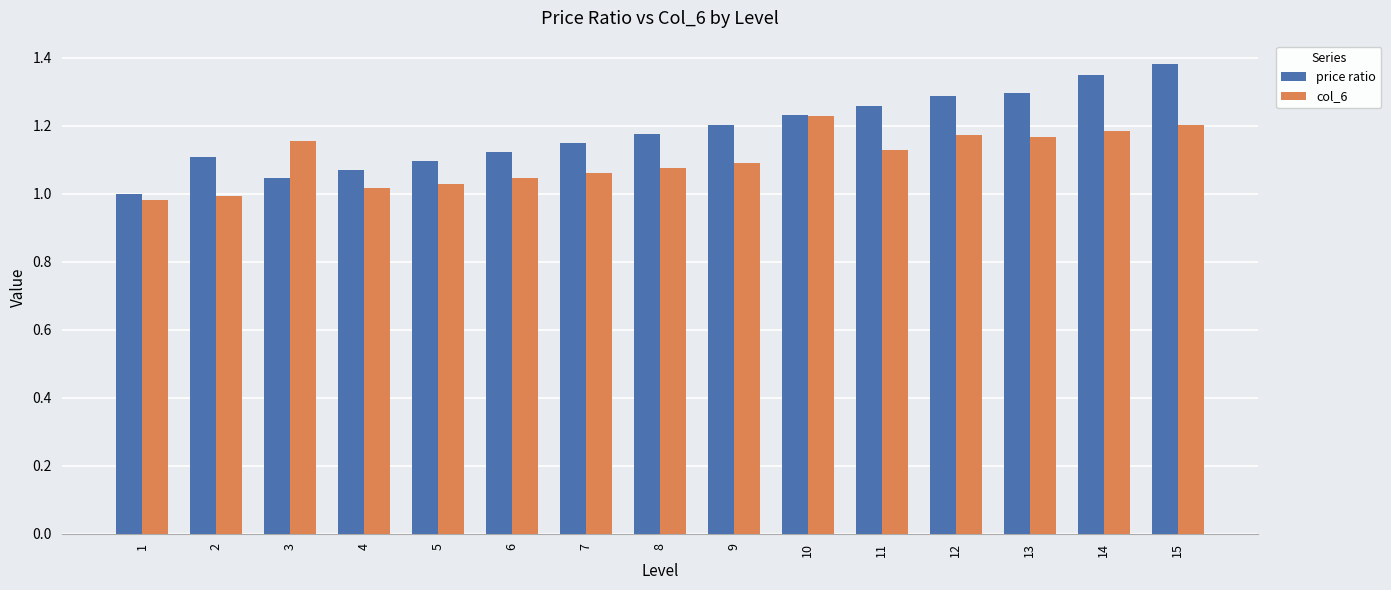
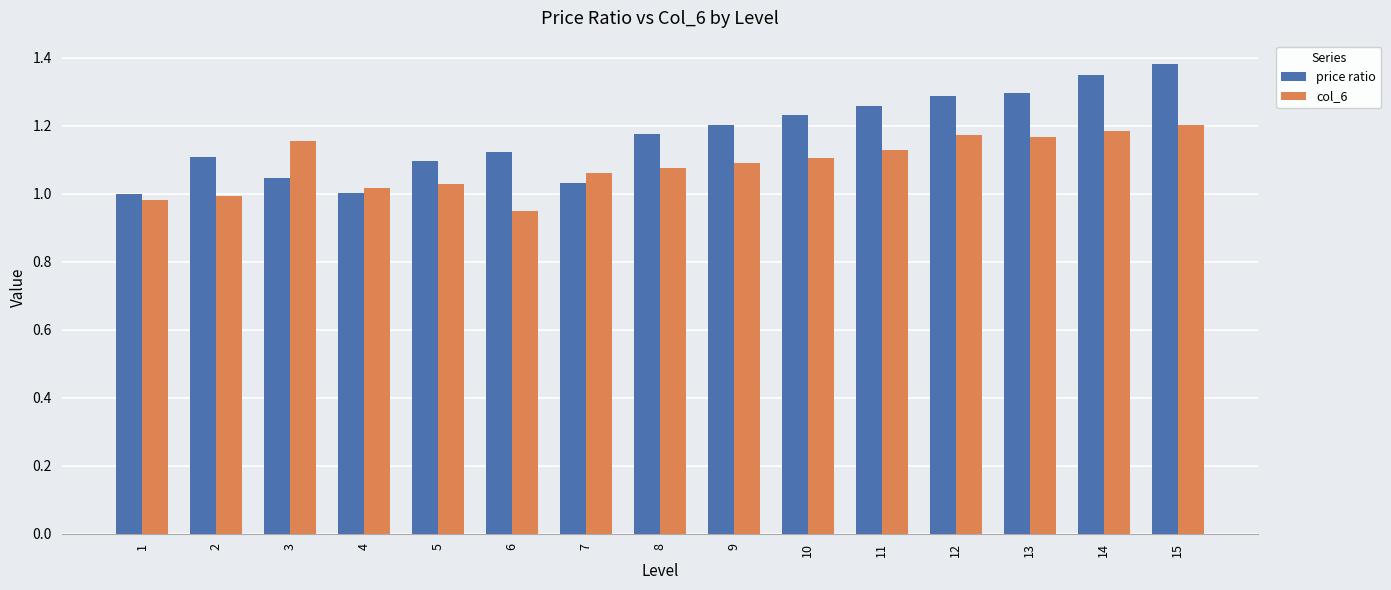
  {
    "price ratio": {
      "1": 1.00,
      "2": 1.11,
      "3": 1.05,
-     "4": 1.07,
+     "4": 1.00,
      "5": 1.10,
      "6": 1.12,
-     "7": 1.15,
+     "7": 1.03,
      "8": 1.18,
      "9": 1.20,
      "10": 1.23,
      "11": 1.26,
      "12": 1.29,
      "13": 1.30,
      "14": 1.35,
      "15": 1.38
    },
    "col_6": {
      "1": 0.98,
      "2": 0.99,
      "3": 1.16,
      "4": 1.02,
      "5": 1.03,
-     "6": 1.05,
+     "6": 0.95,
      "7": 1.06,
      "8": 1.08,
      "9": 1.09,
-     "10": 1.23,
+     "10": 1.11,
      "11": 1.13,
      "12": 1.17,
      "13": 1.17,
      "14": 1.18,
      "15": 1.20
    }
  }
